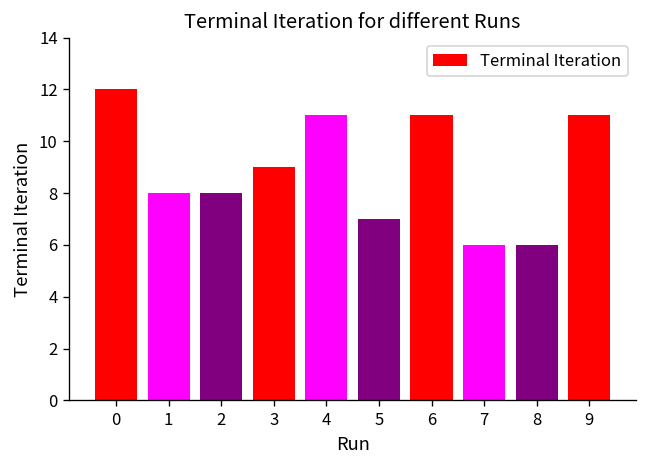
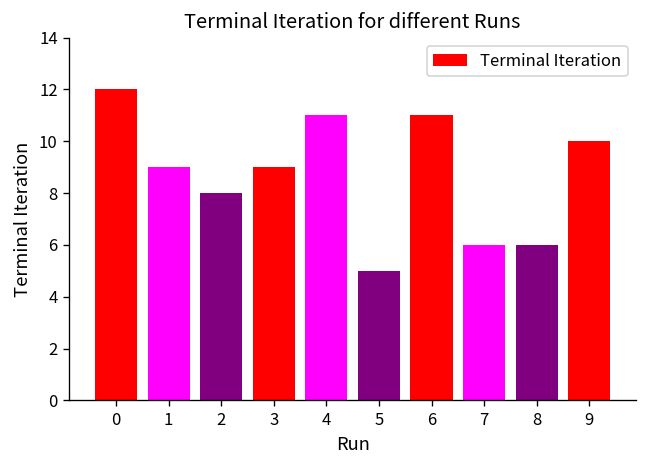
  {
    "0": 12,
-   "1": 8,
+   "1": 9,
    "2": 8,
    "3": 9,
    "4": 11,
-   "5": 7,
+   "5": 5,
    "6": 11,
    "7": 6,
    "8": 6,
-   "9": 11
+   "9": 10
  }
